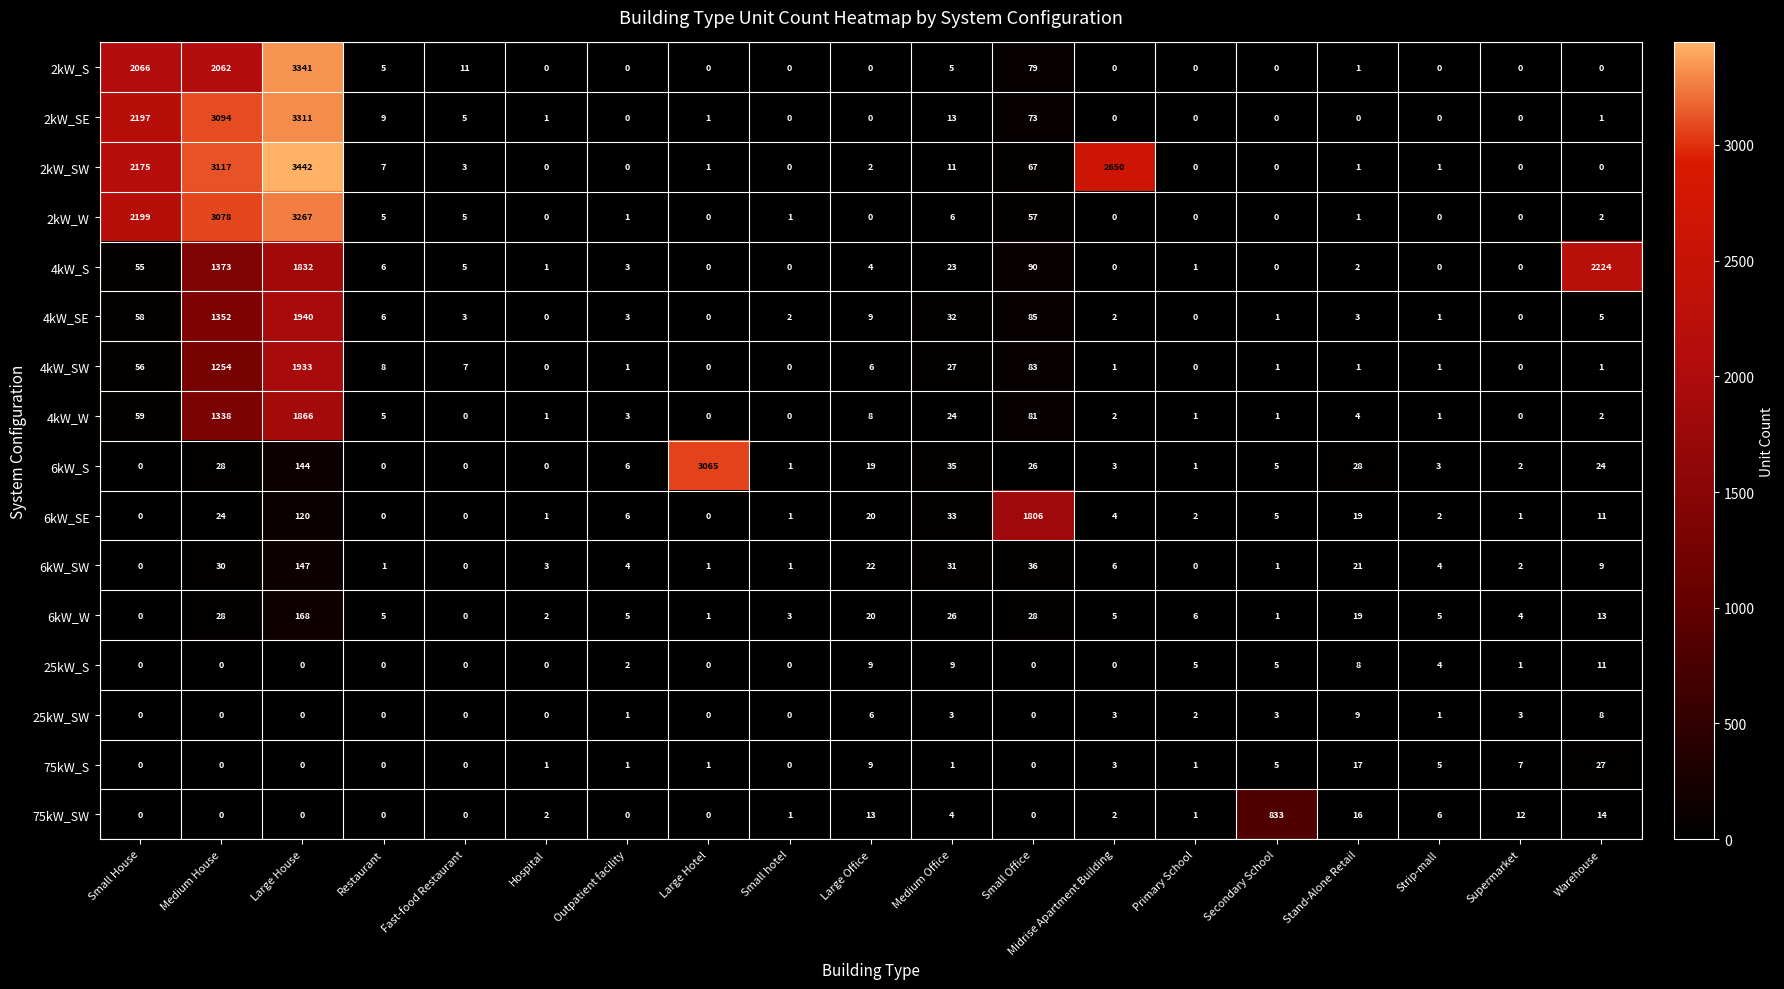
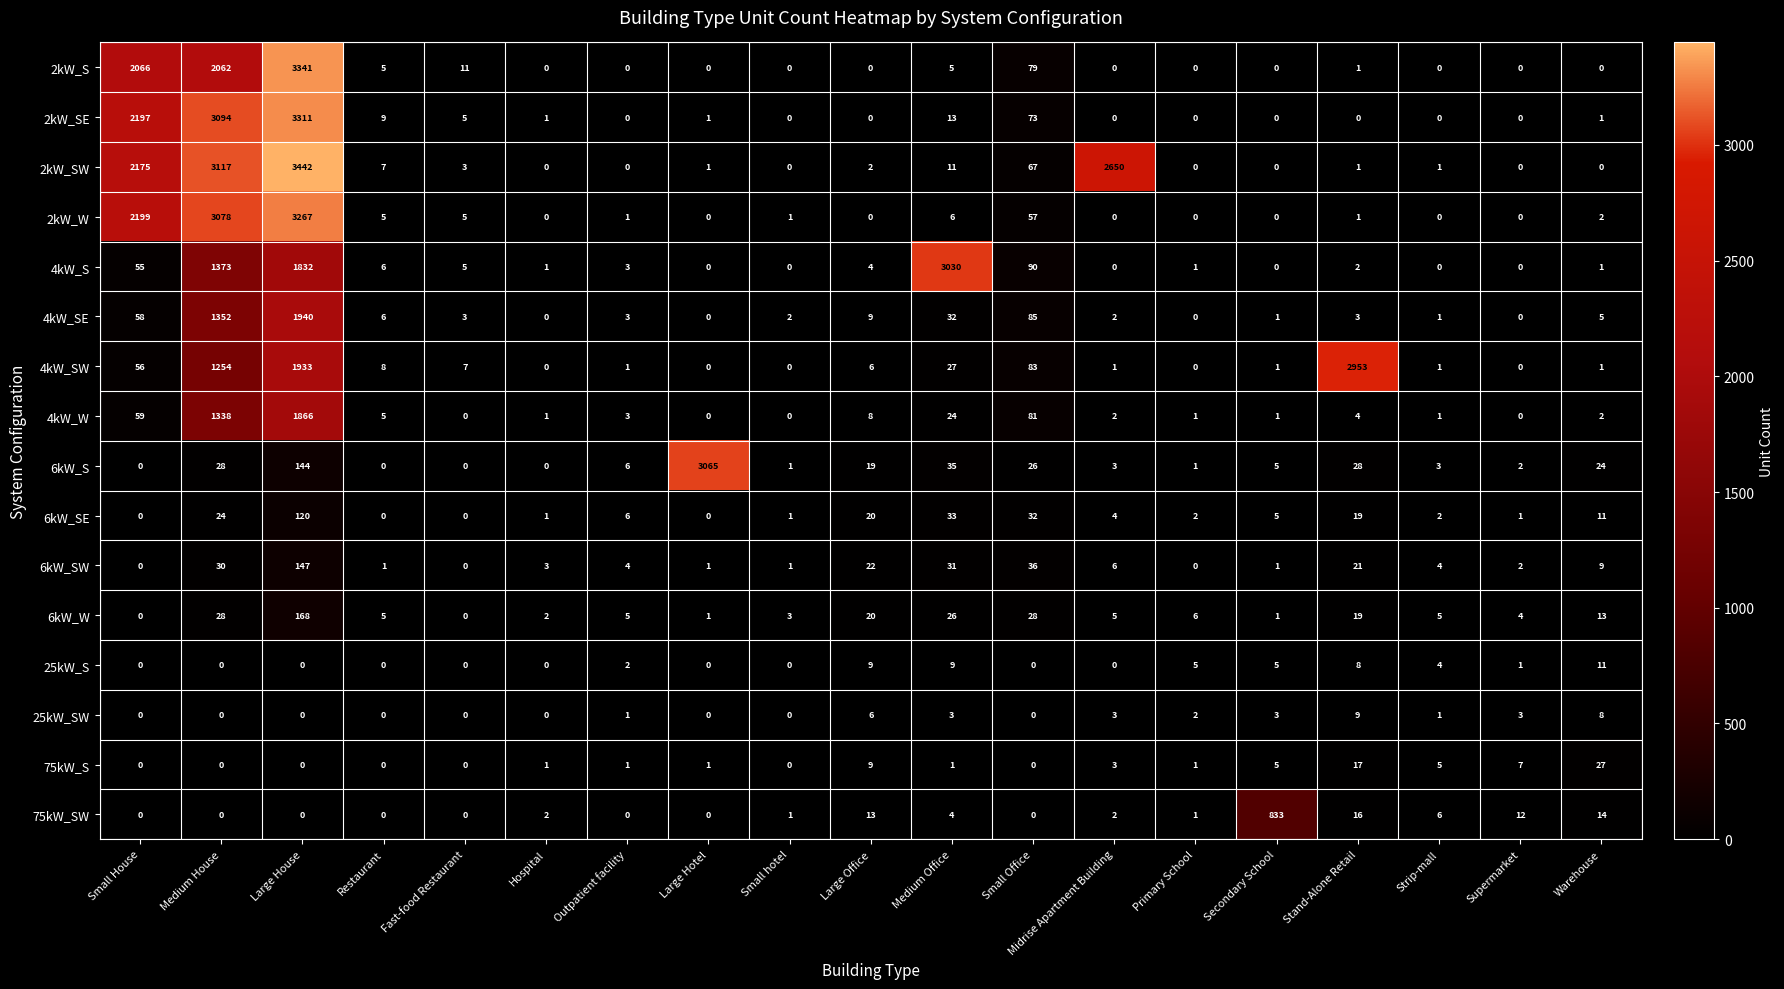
  {
    "4kW_S": {
      "Small House": 55,
      "Medium House": 1373,
      "Large House": 1832,
      "Restaurant": 6,
      "Fast-food Restaurant": 5,
      "Hospital": 1,
      "Outpatient facility": 3,
      "Large Hotel": 0,
      "Small hotel": 0,
      "Large Office": 4,
-     "Medium Office": 23,
+     "Medium Office": 3030,
      "Small Office": 90,
      "Midrise Apartment Building": 0,
      "Primary School": 1,
      "Secondary School": 0,
      "Stand-Alone Retail": 2,
      "Strip-mall": 0,
      "Supermarket": 0,
-     "Warehouse": 2224
+     "Warehouse": 1
    },
    "4kW_SW": {
      "Small House": 56,
      "Medium House": 1254,
      "Large House": 1933,
      "Restaurant": 8,
      "Fast-food Restaurant": 7,
      "Hospital": 0,
      "Outpatient facility": 1,
      "Large Hotel": 0,
      "Small hotel": 0,
      "Large Office": 6,
      "Medium Office": 27,
      "Small Office": 83,
      "Midrise Apartment Building": 1,
      "Primary School": 0,
      "Secondary School": 1,
-     "Stand-Alone Retail": 1,
+     "Stand-Alone Retail": 2953,
      "Strip-mall": 1,
      "Supermarket": 0,
      "Warehouse": 1
    },
    "6kW_SE": {
      "Small House": 0,
      "Medium House": 24,
      "Large House": 120,
      "Restaurant": 0,
      "Fast-food Restaurant": 0,
      "Hospital": 1,
      "Outpatient facility": 6,
      "Large Hotel": 0,
      "Small hotel": 1,
      "Large Office": 20,
      "Medium Office": 33,
-     "Small Office": 1806,
+     "Small Office": 32,
      "Midrise Apartment Building": 4,
      "Primary School": 2,
      "Secondary School": 5,
      "Stand-Alone Retail": 19,
      "Strip-mall": 2,
      "Supermarket": 1,
      "Warehouse": 11
    }
  }
